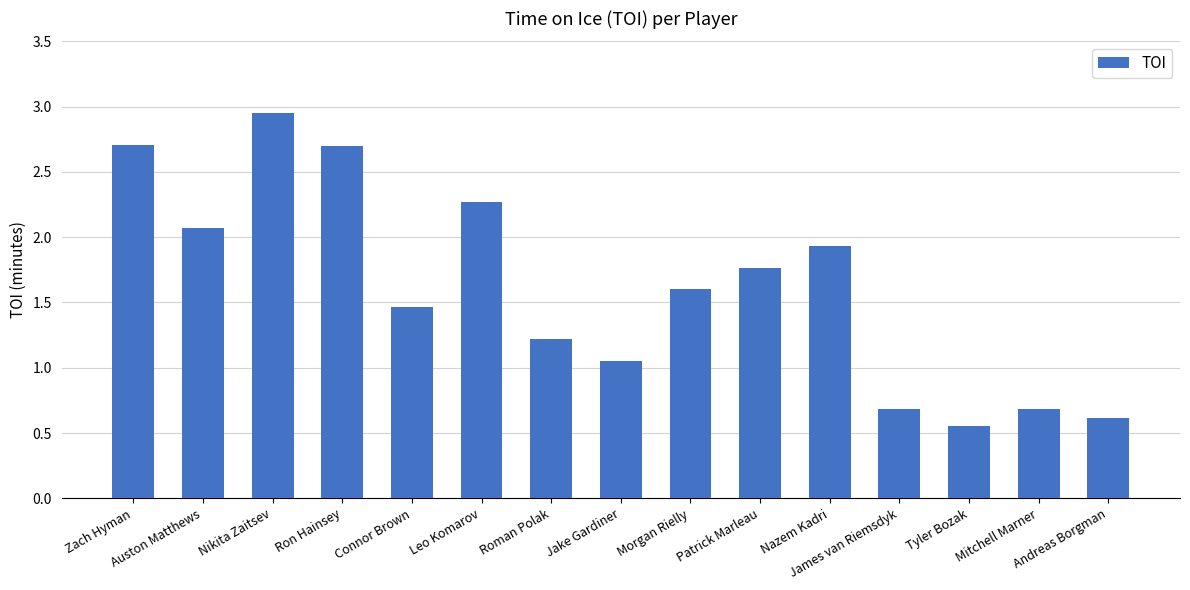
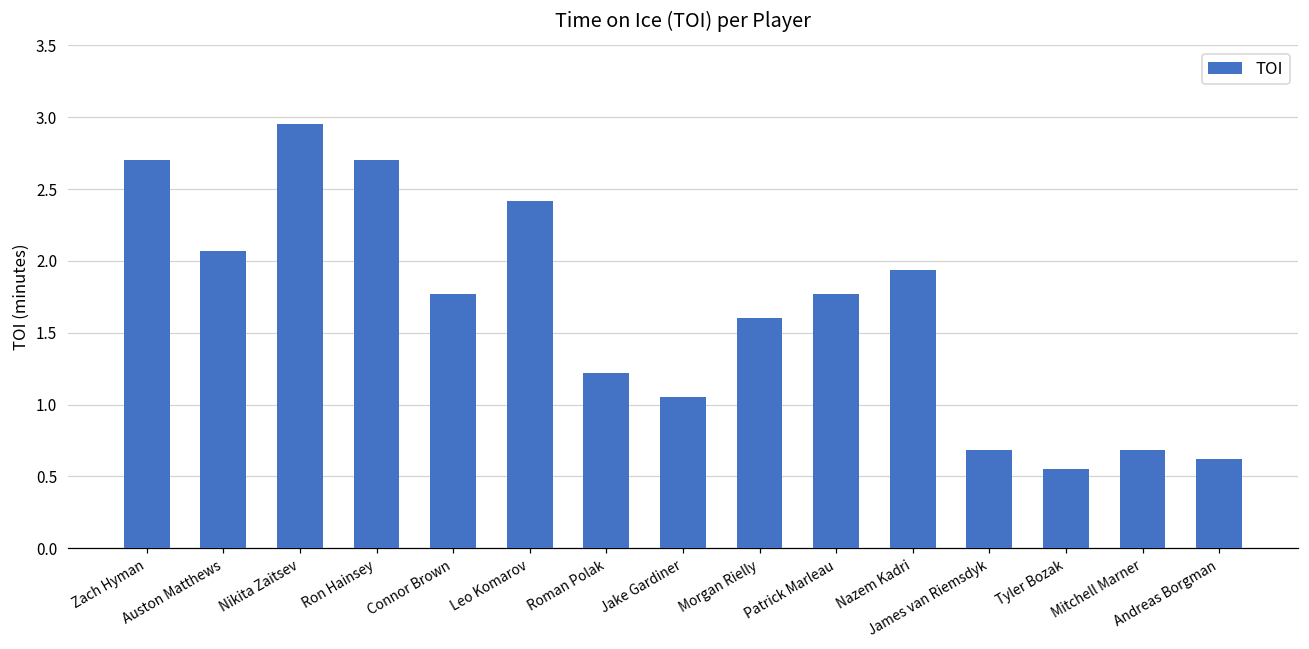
  {
    "Zach Hyman": 2.71,
    "Auston Matthews": 2.07,
    "Nikita Zaitsev": 2.95,
    "Ron Hainsey": 2.70,
-   "Connor Brown": 1.47,
-   "Leo Komarov": 2.27,
+   "Connor Brown": 1.77,
+   "Leo Komarov": 2.42,
    "Roman Polak": 1.22,
    "Jake Gardiner": 1.05,
    "Morgan Rielly": 1.60,
    "Patrick Marleau": 1.77,
    "Nazem Kadri": 1.93,
    "James van Riemsdyk": 0.68,
    "Tyler Bozak": 0.55,
    "Mitchell Marner": 0.68,
    "Andreas Borgman": 0.62
  }
